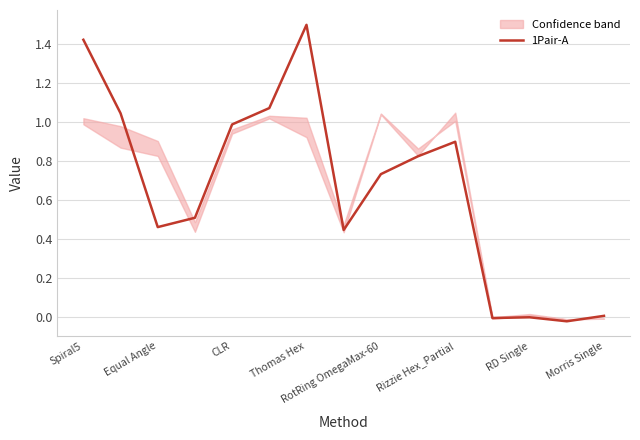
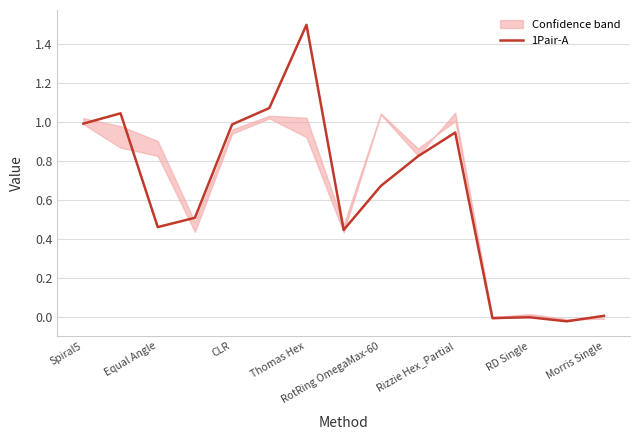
  {
    "1Pair-A": {
-     "Spiral5": 1.42,
+     "Spiral5": 0.99,
      "Equal Angle": 0.46,
      "CLR": 0.99,
      "Thomas Hex": 1.50,
-     "RotRing OmegaMax-60": 0.73,
-     "Rizzie Hex_Partial": 0.90,
+     "RotRing OmegaMax-60": 0.67,
+     "Rizzie Hex_Partial": 0.95,
      "RD Single": 0.00,
      "Morris Single": 0.01
    }
  }
